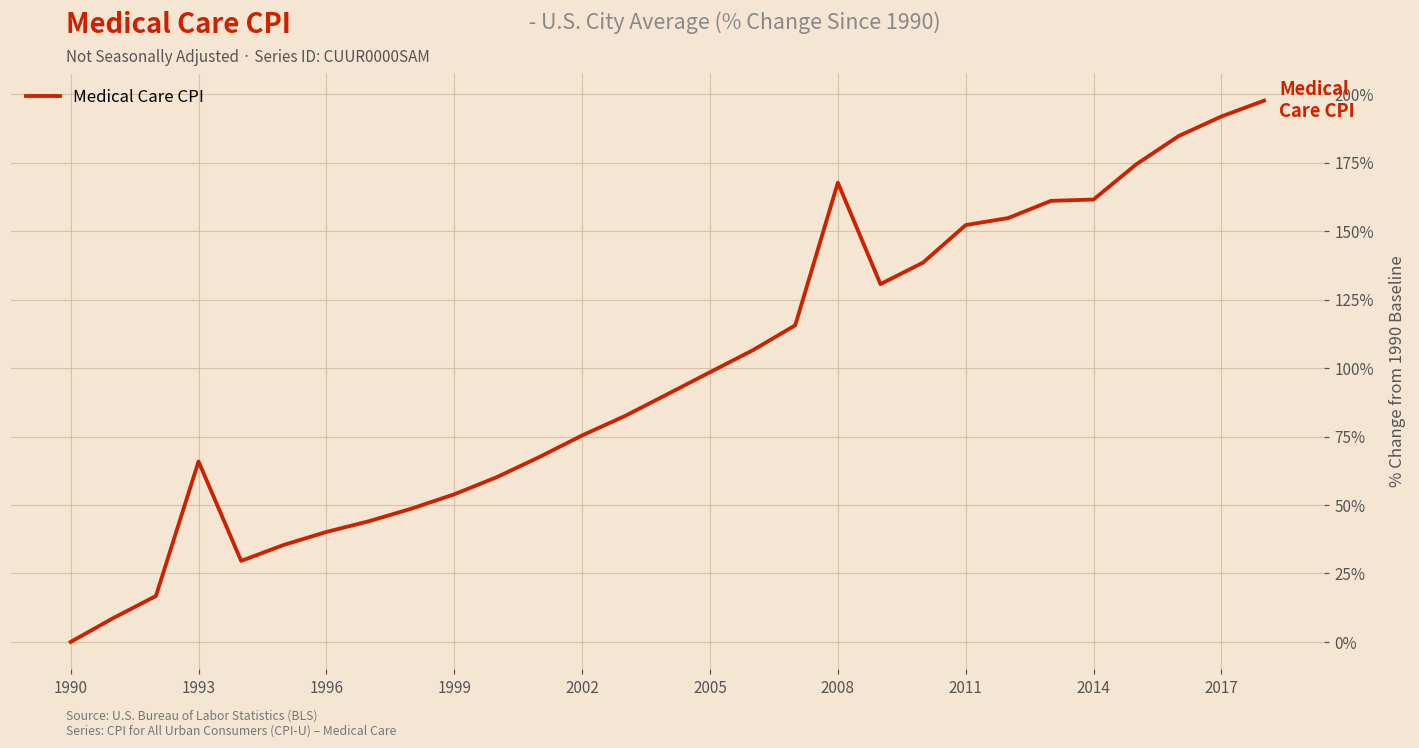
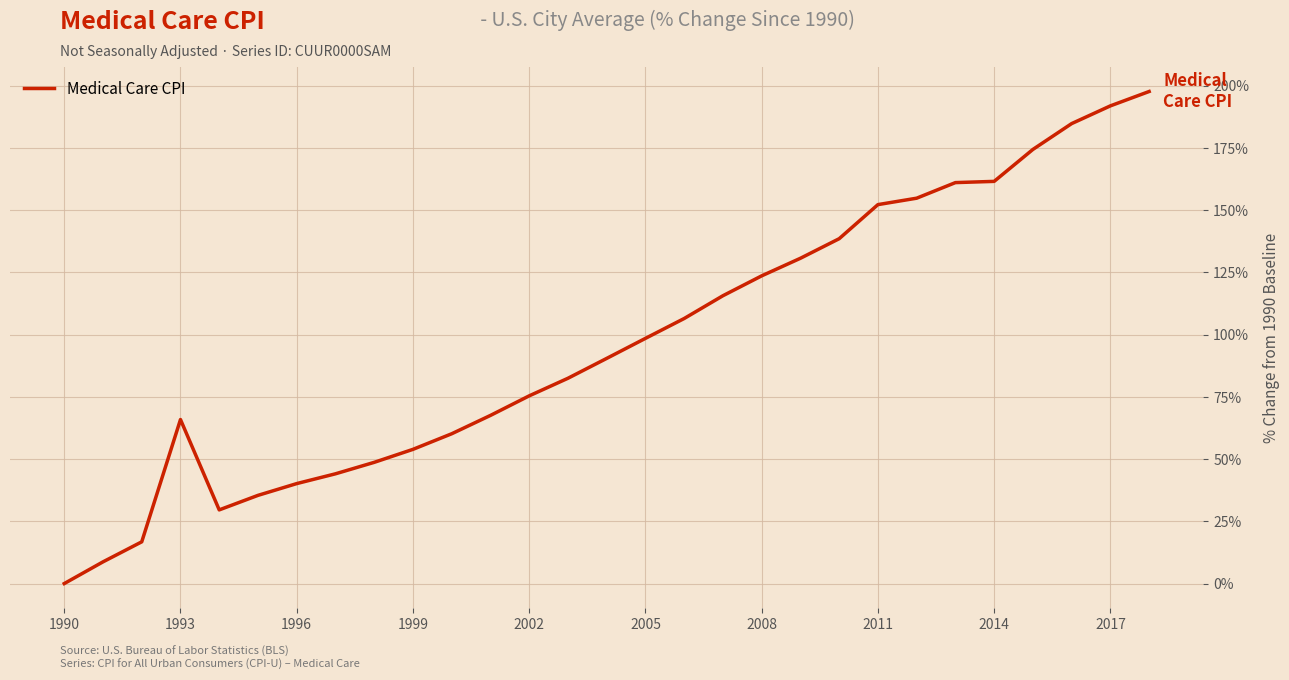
  {
    "1990": "0%",
    "1993": "66%",
    "1996": "40%",
    "1999": "54%",
    "2002": "75%",
    "2005": "99%",
-   "2008": "168%",
+   "2008": "124%",
    "2011": "152%",
    "2014": "162%",
    "2017": "192%"
  }
